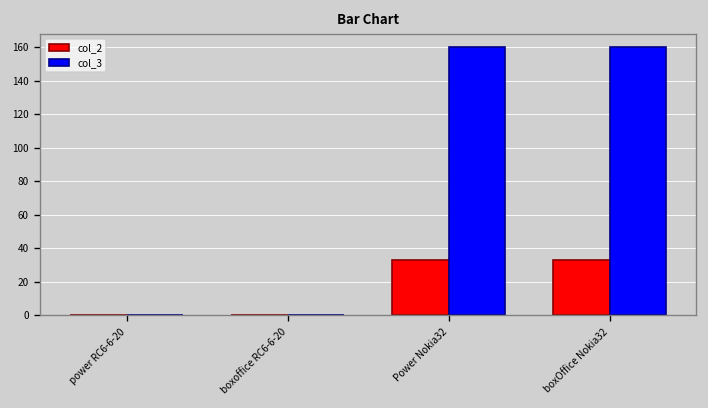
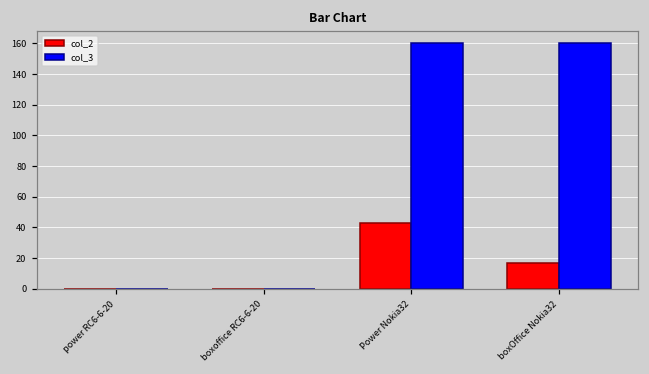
  {
    "col_2": {
      "power RC6-6-20": 0,
      "boxoffice RC6-6-20": 0,
-     "Power Nokia32": 33,
-     "boxOffice Nokia32": 33
+     "Power Nokia32": 43,
+     "boxOffice Nokia32": 17
    },
    "col_3": {
      "power RC6-6-20": 0,
      "boxoffice RC6-6-20": 0,
      "Power Nokia32": 160,
      "boxOffice Nokia32": 160
    }
  }
